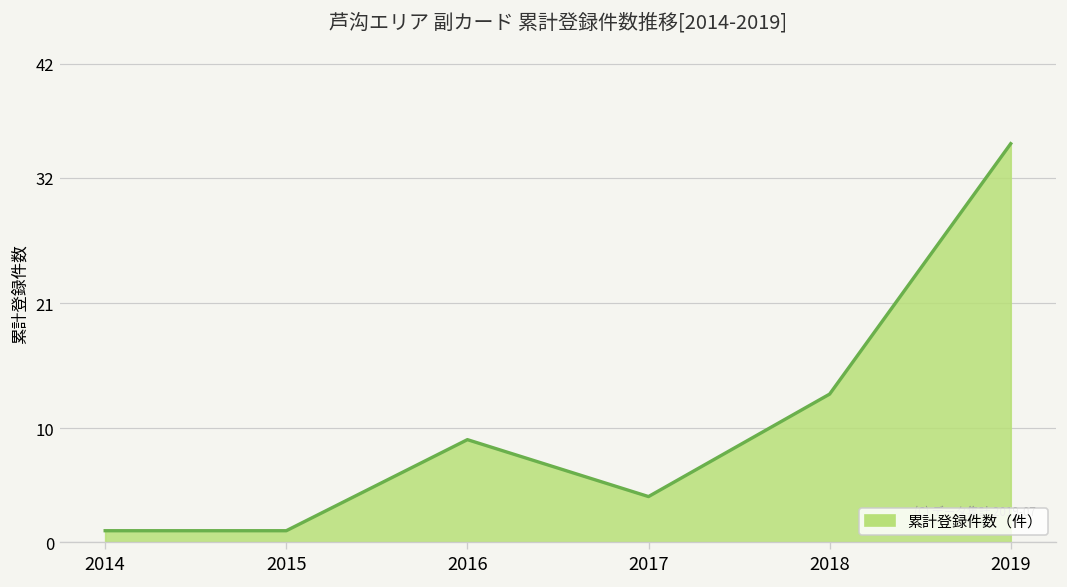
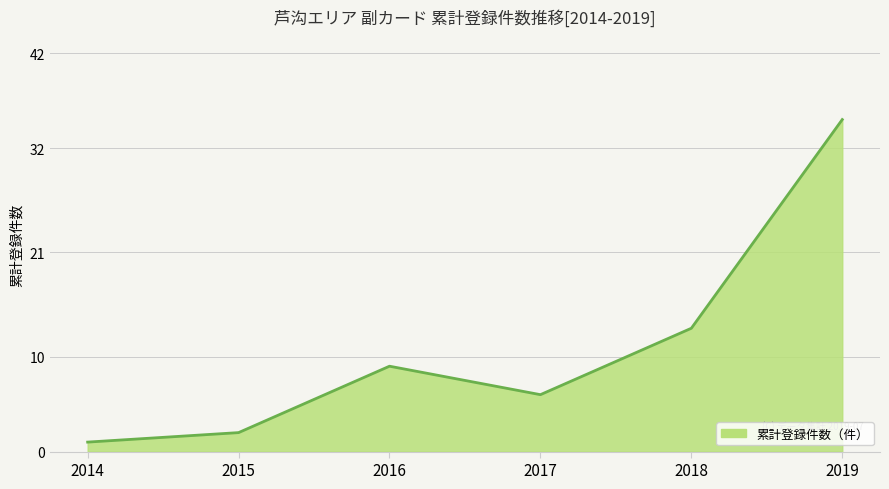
  {
    "2014": 1,
-   "2015": 1,
+   "2015": 2,
    "2016": 9,
-   "2017": 4,
+   "2017": 6,
    "2018": 13,
    "2019": 35
  }
